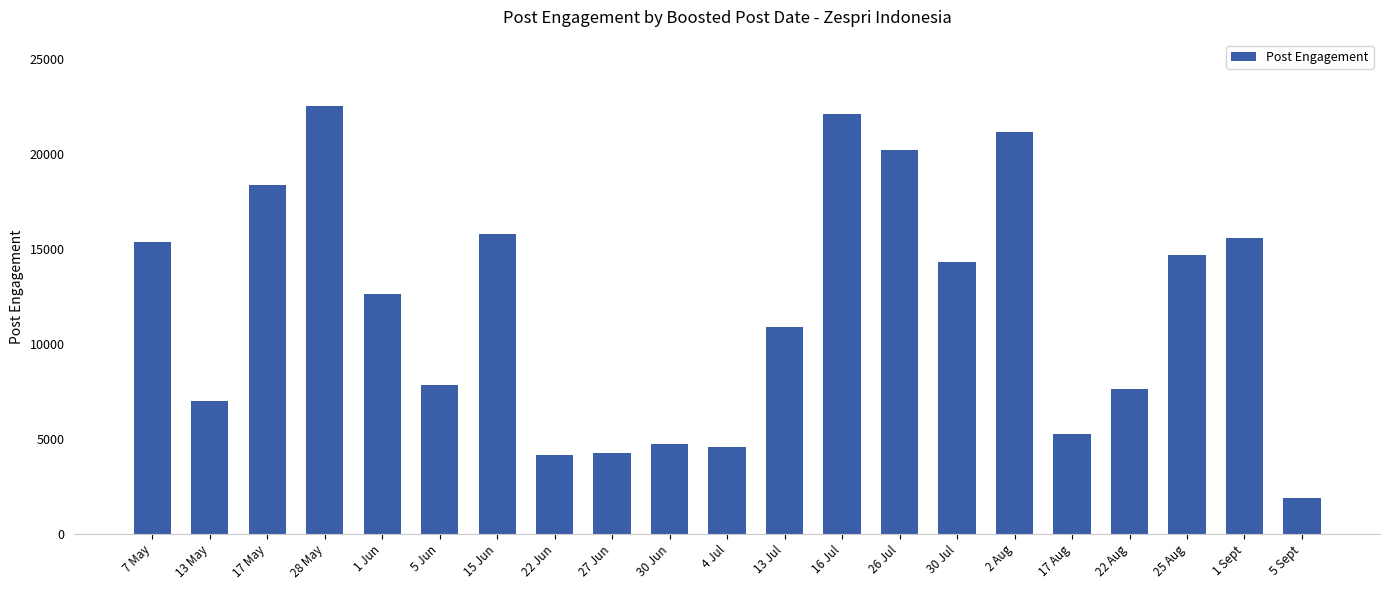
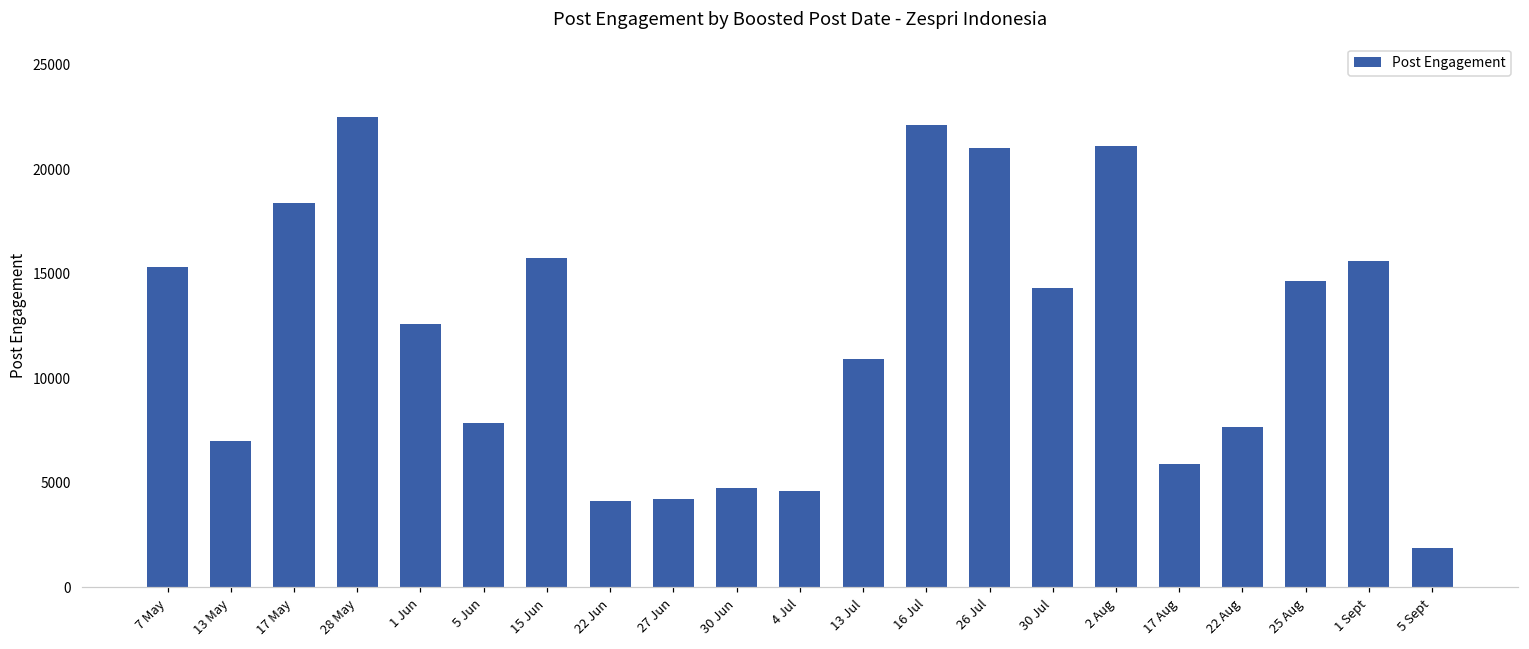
  {
    "7 May": 15300,
    "13 May": 7000,
    "17 May": 18400,
    "28 May": 22500,
    "1 Jun": 12600,
    "5 Jun": 7900,
    "15 Jun": 15800,
    "22 Jun": 4100,
    "27 Jun": 4200,
    "30 Jun": 4700,
    "4 Jul": 4600,
    "13 Jul": 10900,
    "16 Jul": 22100,
-   "26 Jul": 20200,
+   "26 Jul": 21000,
    "30 Jul": 14300,
    "2 Aug": 21100,
-   "17 Aug": 5300,
+   "17 Aug": 5900,
    "22 Aug": 7600,
    "25 Aug": 14700,
    "1 Sept": 15600,
    "5 Sept": 1900
  }
